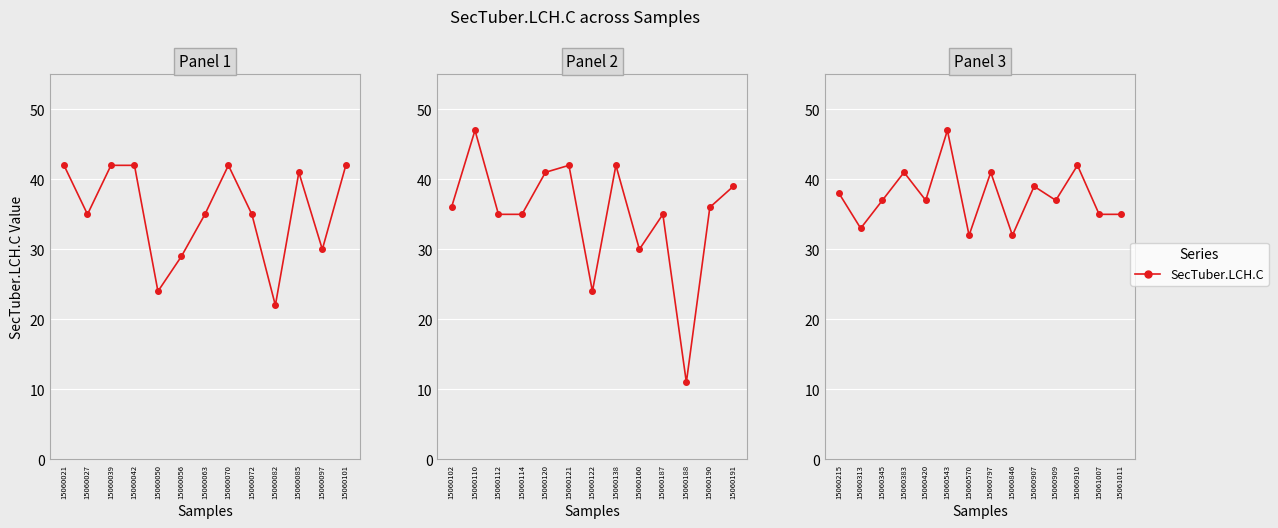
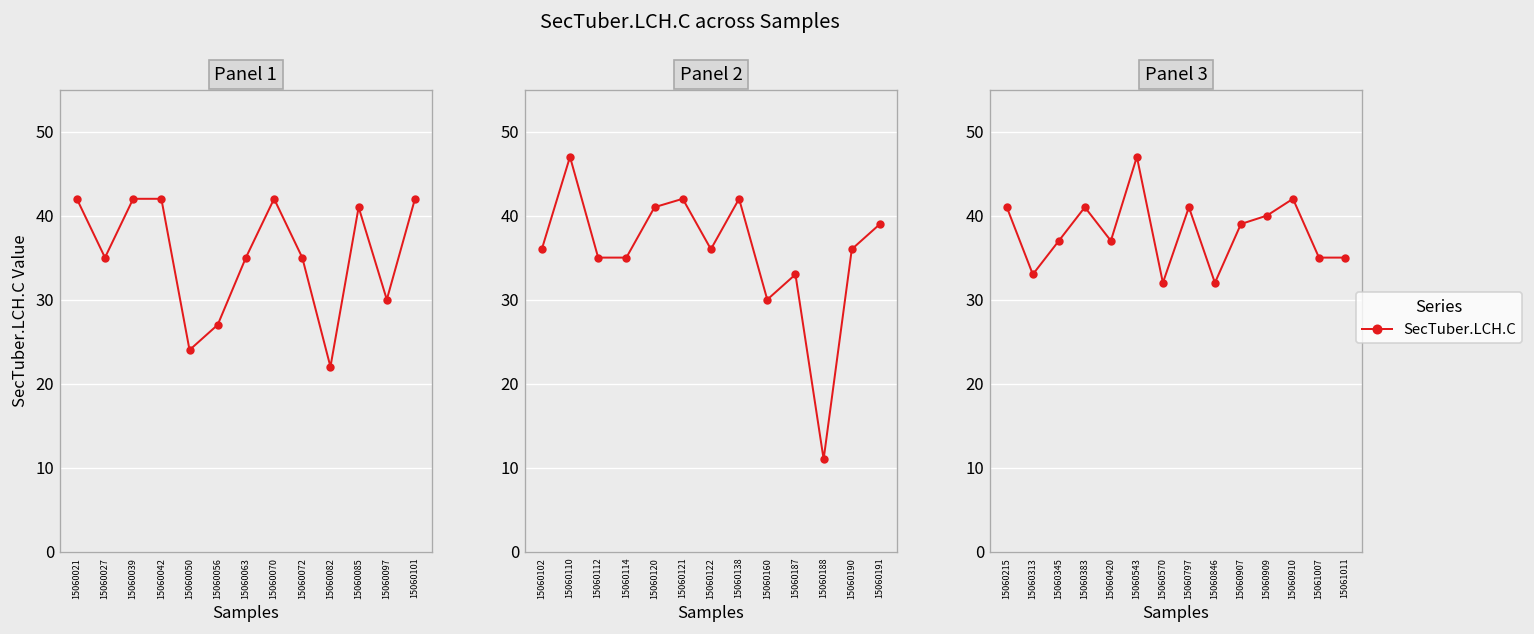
  {
    "Panel 1": {
      "15060021": 42,
      "15060027": 35,
      "15060039": 42,
      "15060042": 42,
      "15060050": 24,
-     "15060056": 29,
+     "15060056": 27,
      "15060063": 35,
      "15060070": 42,
      "15060072": 35,
      "15060082": 22,
      "15060085": 41,
      "15060097": 30,
      "15060101": 42
    },
    "Panel 2": {
      "15060102": 36,
      "15060110": 47,
      "15060112": 35,
      "15060114": 35,
      "15060120": 41,
      "15060121": 42,
-     "15060122": 24,
+     "15060122": 36,
      "15060138": 42,
      "15060160": 30,
-     "15060187": 35,
+     "15060187": 33,
      "15060188": 11,
      "15060190": 36,
      "15060191": 39
    },
    "Panel 3": {
-     "15060215": 38,
+     "15060215": 41,
      "15060313": 33,
      "15060345": 37,
      "15060383": 41,
      "15060420": 37,
      "15060543": 47,
      "15060570": 32,
      "15060797": 41,
      "15060846": 32,
      "15060907": 39,
-     "15060909": 37,
+     "15060909": 40,
      "15060910": 42,
      "15061007": 35,
      "15061011": 35
    }
  }
